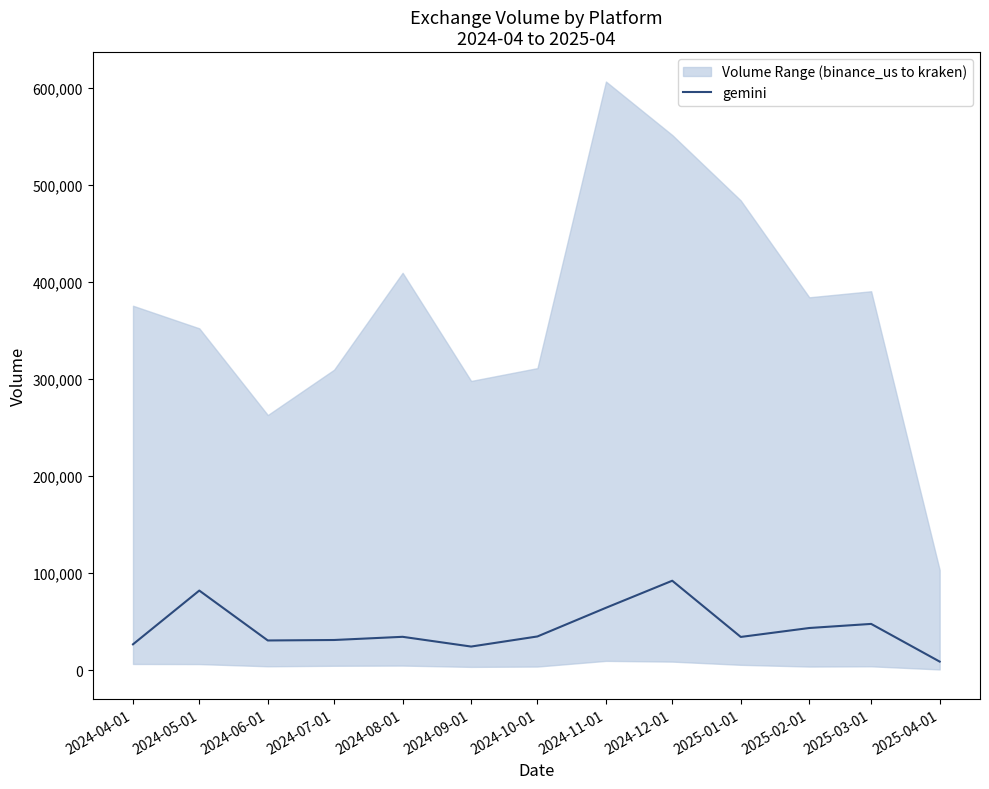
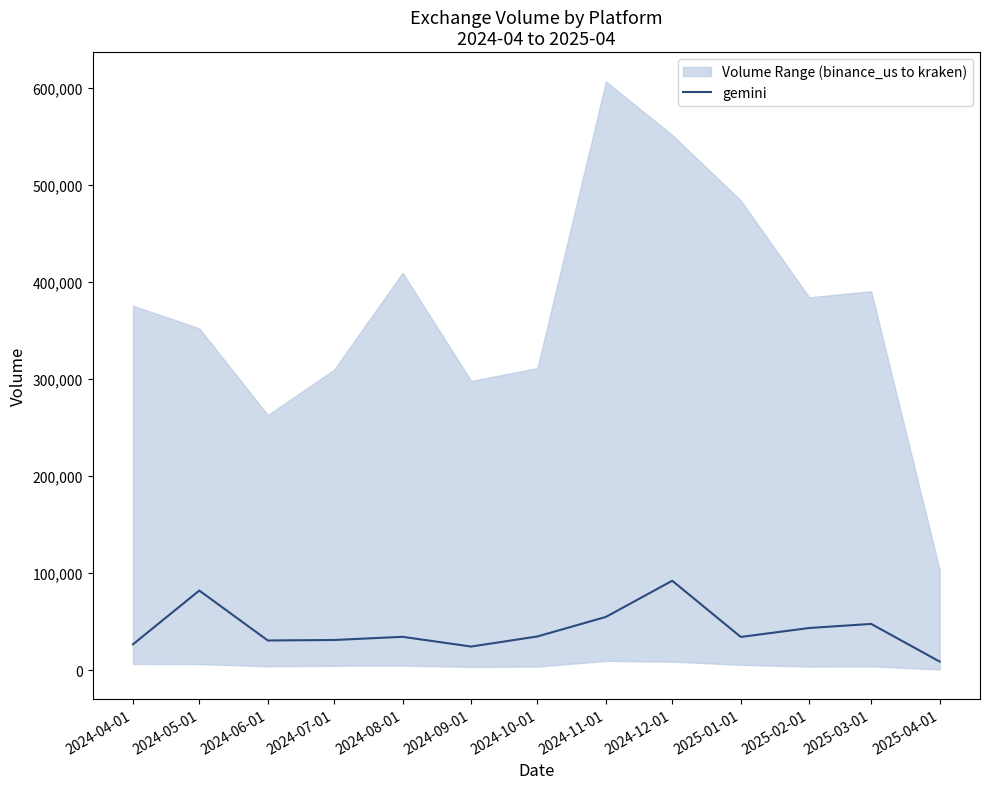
  {
    "gemini": {
      "2024-04-01": "30,000",
      "2024-05-01": "80,000",
      "2024-06-01": "30,000",
      "2024-07-01": "30,000",
      "2024-08-01": "30,000",
      "2024-09-01": "20,000",
      "2024-10-01": "30,000",
-     "2024-11-01": "64,000",
+     "2024-11-01": "55,000",
      "2024-12-01": "90,000",
      "2025-01-01": "30,000",
      "2025-02-01": "40,000",
      "2025-03-01": "50,000",
      "2025-04-01": "10,000"
    }
  }
